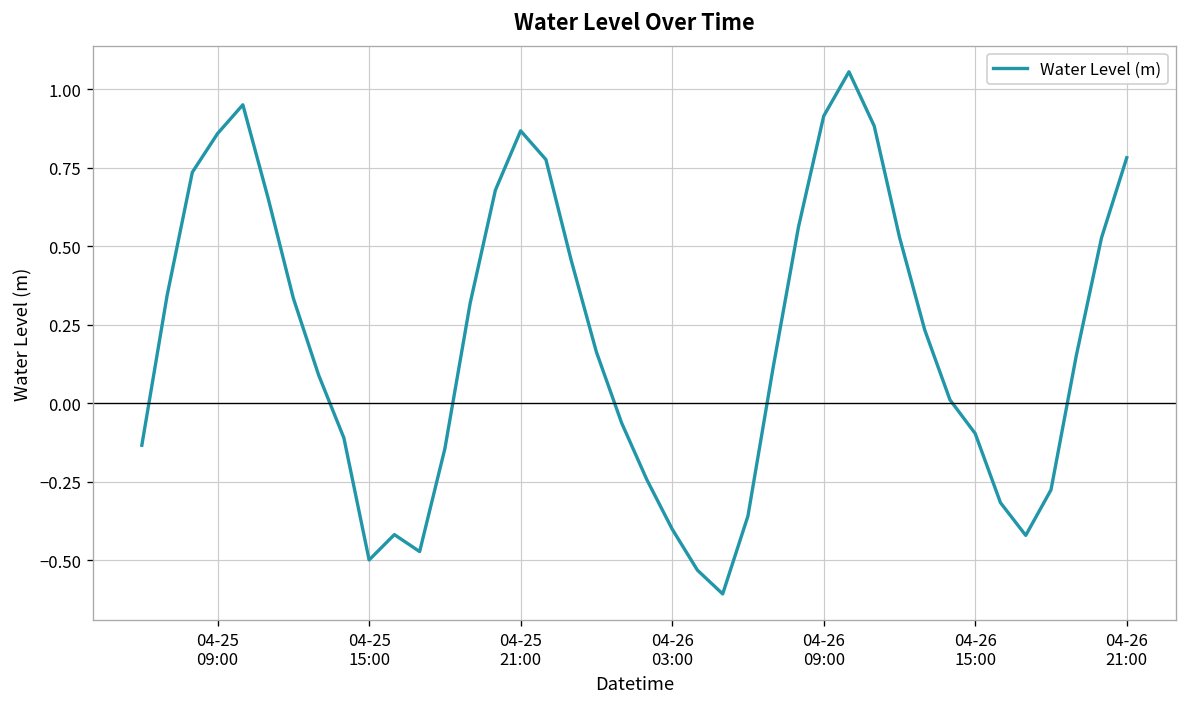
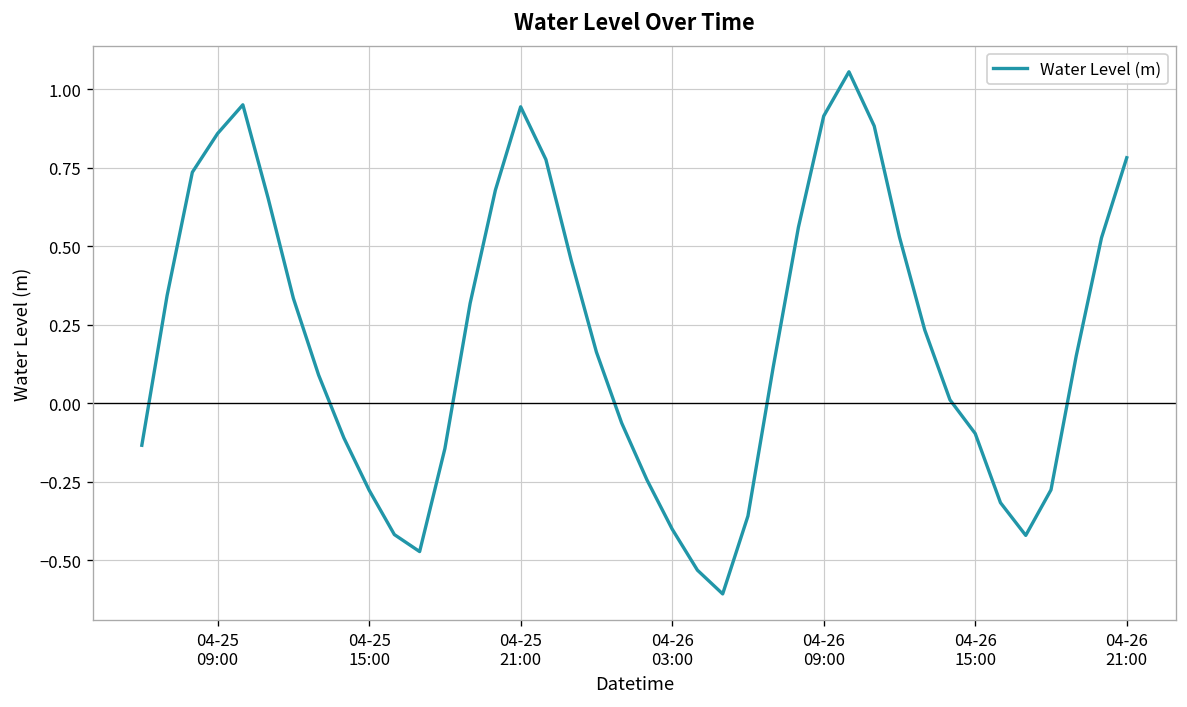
  {
    "04-25 09:00": 0.86,
-   "04-25 15:00": -0.50,
-   "04-25 21:00": 0.87,
+   "04-25 15:00": -0.28,
+   "04-25 21:00": 0.94,
    "04-26 03:00": -0.40,
    "04-26 09:00": 0.92,
    "04-26 15:00": -0.10,
    "04-26 21:00": 0.78
  }
